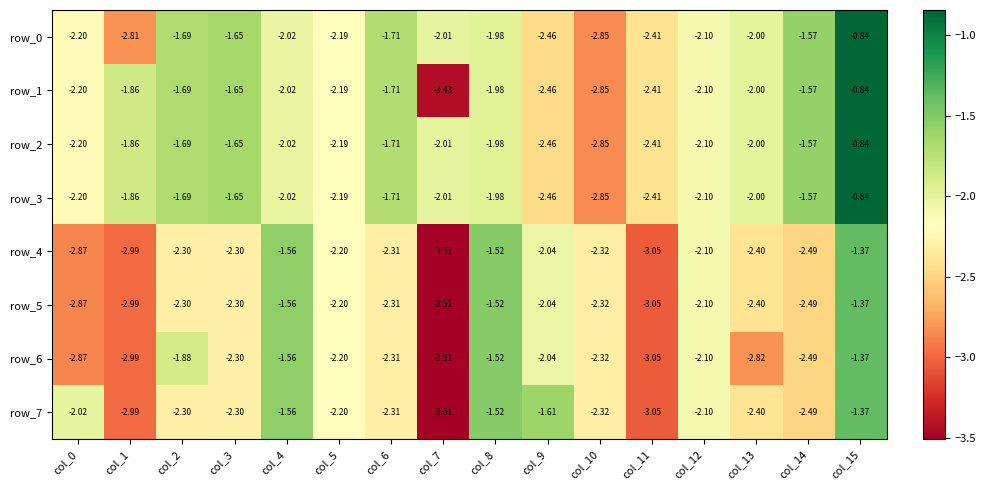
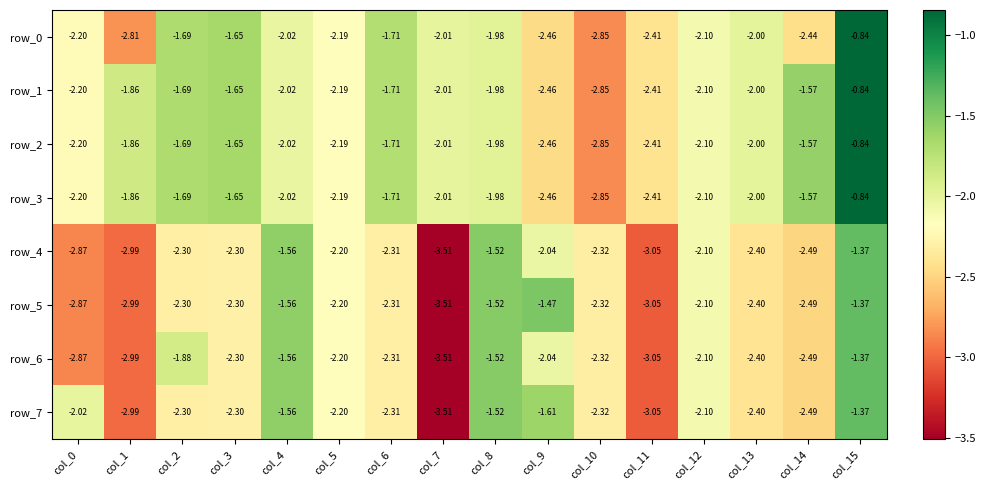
  {
    "row_0": {
      "col_0": -2.20,
      "col_1": -2.81,
      "col_2": -1.69,
      "col_3": -1.65,
      "col_4": -2.02,
      "col_5": -2.19,
      "col_6": -1.71,
      "col_7": -2.01,
      "col_8": -1.98,
      "col_9": -2.46,
      "col_10": -2.85,
      "col_11": -2.41,
      "col_12": -2.10,
      "col_13": -2.00,
-     "col_14": -1.57,
+     "col_14": -2.44,
      "col_15": -0.84
    },
    "row_1": {
      "col_0": -2.20,
      "col_1": -1.86,
      "col_2": -1.69,
      "col_3": -1.65,
      "col_4": -2.02,
      "col_5": -2.19,
      "col_6": -1.71,
-     "col_7": -3.43,
+     "col_7": -2.01,
      "col_8": -1.98,
      "col_9": -2.46,
      "col_10": -2.85,
      "col_11": -2.41,
      "col_12": -2.10,
      "col_13": -2.00,
      "col_14": -1.57,
      "col_15": -0.84
    },
    "row_2": {
      "col_0": -2.20,
      "col_1": -1.86,
      "col_2": -1.69,
      "col_3": -1.65,
      "col_4": -2.02,
      "col_5": -2.19,
      "col_6": -1.71,
      "col_7": -2.01,
      "col_8": -1.98,
      "col_9": -2.46,
      "col_10": -2.85,
      "col_11": -2.41,
      "col_12": -2.10,
      "col_13": -2.00,
      "col_14": -1.57,
      "col_15": -0.84
    },
    "row_3": {
      "col_0": -2.20,
      "col_1": -1.86,
      "col_2": -1.69,
      "col_3": -1.65,
      "col_4": -2.02,
      "col_5": -2.19,
      "col_6": -1.71,
      "col_7": -2.01,
      "col_8": -1.98,
      "col_9": -2.46,
      "col_10": -2.85,
      "col_11": -2.41,
      "col_12": -2.10,
      "col_13": -2.00,
      "col_14": -1.57,
      "col_15": -0.84
    },
    "row_4": {
      "col_0": -2.87,
      "col_1": -2.99,
      "col_2": -2.30,
      "col_3": -2.30,
      "col_4": -1.56,
      "col_5": -2.20,
      "col_6": -2.31,
      "col_7": -3.51,
      "col_8": -1.52,
      "col_9": -2.04,
      "col_10": -2.32,
      "col_11": -3.05,
      "col_12": -2.10,
      "col_13": -2.40,
      "col_14": -2.49,
      "col_15": -1.37
    },
    "row_5": {
      "col_0": -2.87,
      "col_1": -2.99,
      "col_2": -2.30,
      "col_3": -2.30,
      "col_4": -1.56,
      "col_5": -2.20,
      "col_6": -2.31,
      "col_7": -3.51,
      "col_8": -1.52,
-     "col_9": -2.04,
+     "col_9": -1.47,
      "col_10": -2.32,
      "col_11": -3.05,
      "col_12": -2.10,
      "col_13": -2.40,
      "col_14": -2.49,
      "col_15": -1.37
    },
    "row_6": {
      "col_0": -2.87,
      "col_1": -2.99,
      "col_2": -1.88,
      "col_3": -2.30,
      "col_4": -1.56,
      "col_5": -2.20,
      "col_6": -2.31,
      "col_7": -3.51,
      "col_8": -1.52,
      "col_9": -2.04,
      "col_10": -2.32,
      "col_11": -3.05,
      "col_12": -2.10,
-     "col_13": -2.82,
+     "col_13": -2.40,
      "col_14": -2.49,
      "col_15": -1.37
    },
    "row_7": {
      "col_0": -2.02,
      "col_1": -2.99,
      "col_2": -2.30,
      "col_3": -2.30,
      "col_4": -1.56,
      "col_5": -2.20,
      "col_6": -2.31,
      "col_7": -3.51,
      "col_8": -1.52,
      "col_9": -1.61,
      "col_10": -2.32,
      "col_11": -3.05,
      "col_12": -2.10,
      "col_13": -2.40,
      "col_14": -2.49,
      "col_15": -1.37
    }
  }
